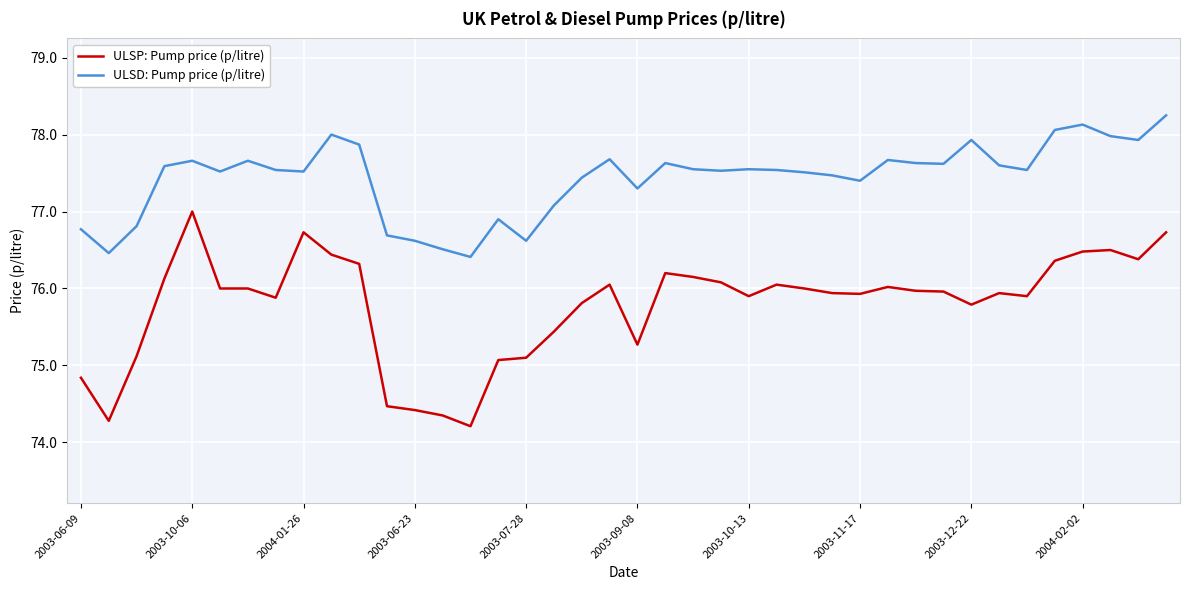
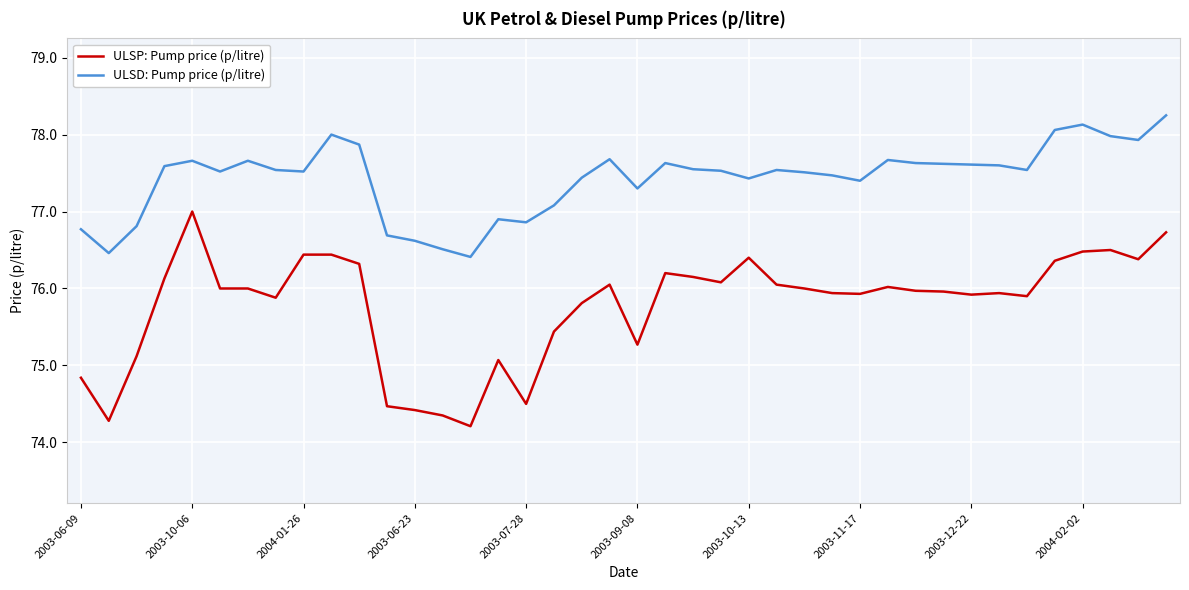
  {
    "ULSP: Pump price (p/litre)": {
      "2003-06-09": 74.8,
      "2003-10-06": 77.0,
-     "2004-01-26": 76.7,
+     "2004-01-26": 76.4,
      "2003-06-23": 74.4,
-     "2003-07-28": 75.1,
+     "2003-07-28": 74.5,
      "2003-09-08": 75.3,
-     "2003-10-13": 75.9,
+     "2003-10-13": 76.4,
      "2003-11-17": 75.9,
-     "2003-12-22": 75.8,
+     "2003-12-22": 75.9,
      "2004-02-02": 76.5
    },
    "ULSD: Pump price (p/litre)": {
      "2003-06-09": 76.8,
      "2003-10-06": 77.7,
      "2004-01-26": 77.5,
      "2003-06-23": 76.6,
-     "2003-07-28": 76.6,
+     "2003-07-28": 76.9,
      "2003-09-08": 77.3,
-     "2003-10-13": 77.6,
+     "2003-10-13": 77.4,
      "2003-11-17": 77.4,
-     "2003-12-22": 77.9,
+     "2003-12-22": 77.6,
      "2004-02-02": 78.1
    }
  }
